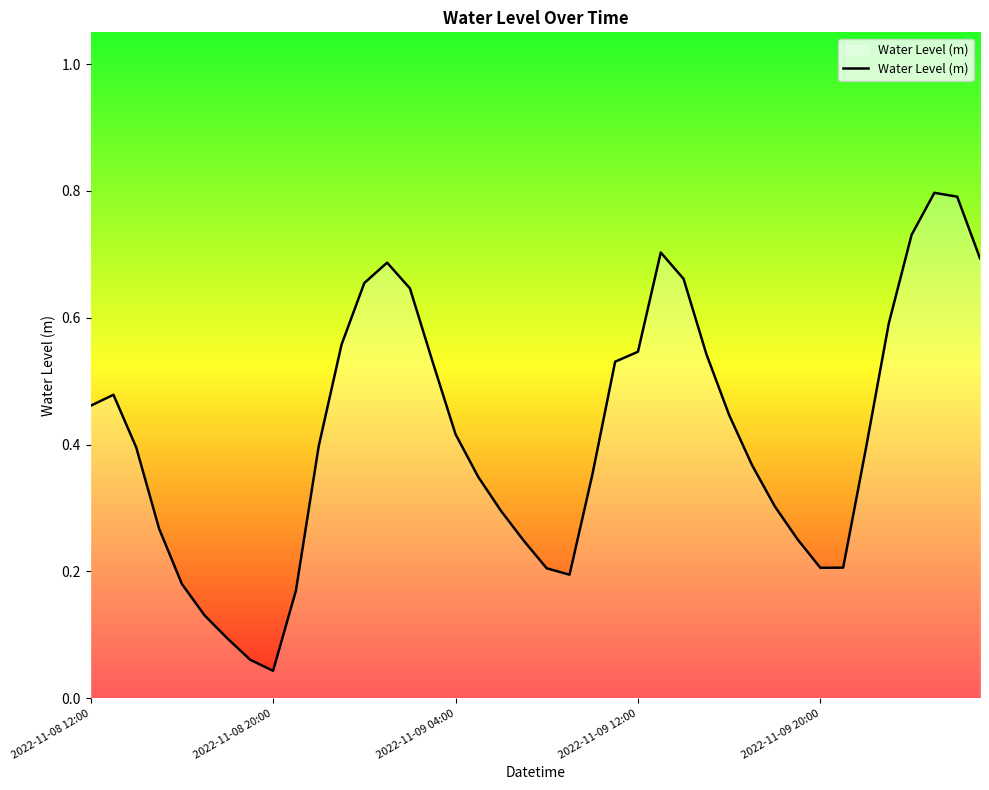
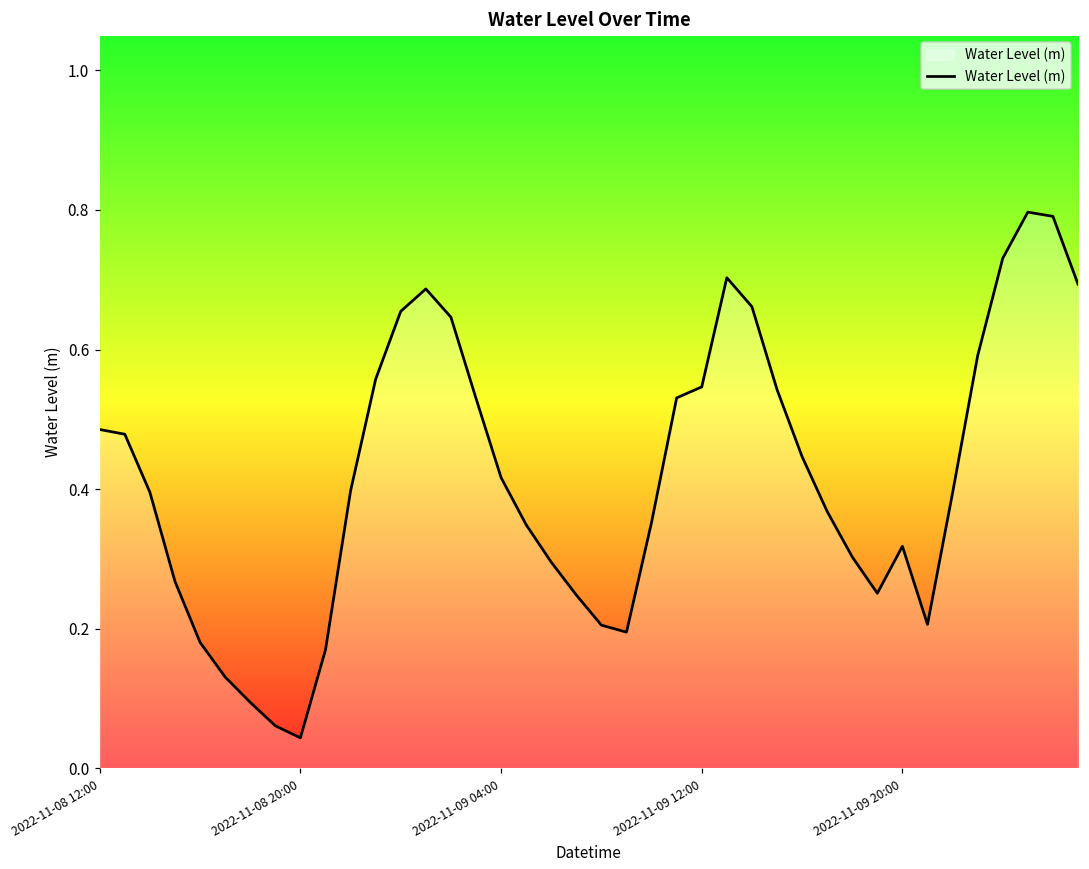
  {
-   "2022-11-08 12:00": 0.46,
+   "2022-11-08 12:00": 0.49,
    "2022-11-08 20:00": 0.04,
    "2022-11-09 04:00": 0.42,
    "2022-11-09 12:00": 0.55,
-   "2022-11-09 20:00": 0.21
+   "2022-11-09 20:00": 0.32
  }
